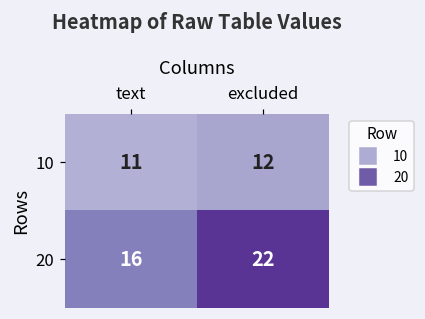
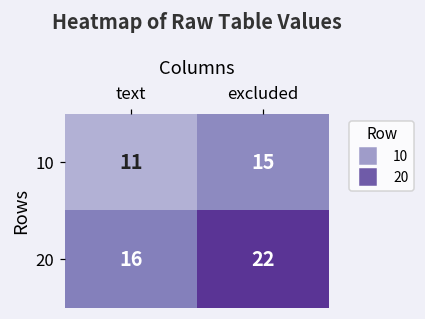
  {
    "10": {
      "text": 11,
-     "excluded": 12
+     "excluded": 15
    },
    "20": {
      "text": 16,
      "excluded": 22
    }
  }
